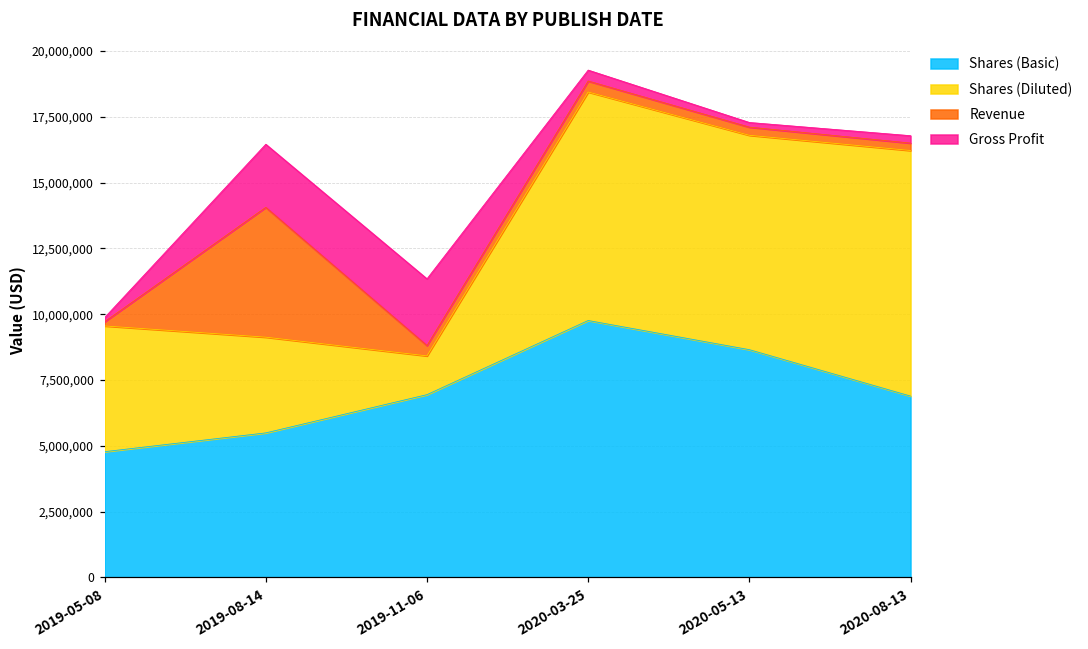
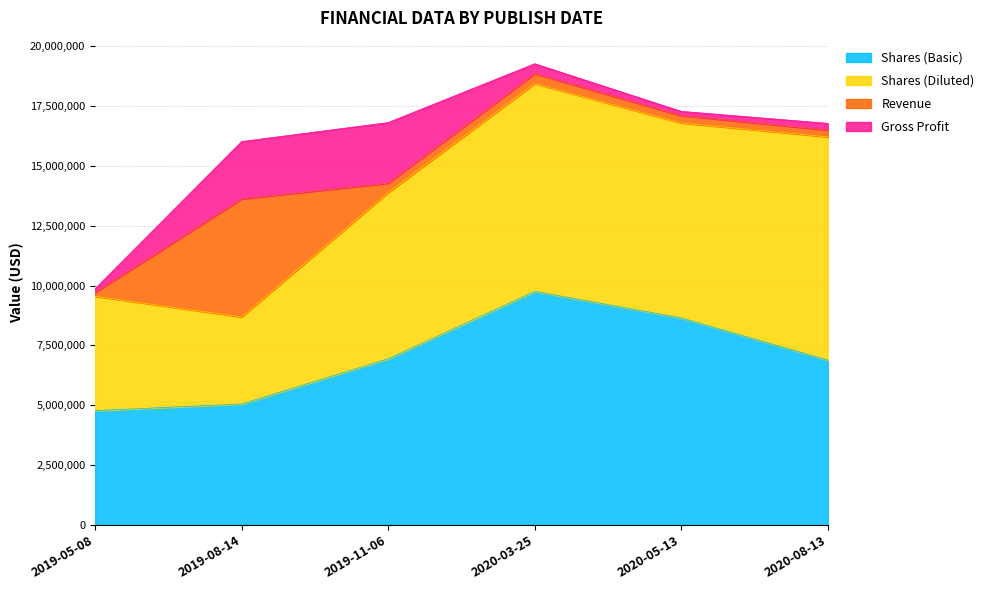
  {
    "Shares (Basic)": {
      "2019-05-08": "4,800,000",
-     "2019-08-14": "5,500,000",
+     "2019-08-14": "5,100,000",
      "2019-11-06": "6,900,000",
      "2020-03-25": "9,800,000",
      "2020-05-13": "8,700,000",
      "2020-08-13": "6,900,000"
    },
    "Shares (Diluted)": {
      "2019-05-08": "4,800,000",
      "2019-08-14": "3,600,000",
-     "2019-11-06": "1,500,000",
+     "2019-11-06": "6,900,000",
      "2020-03-25": "8,700,000",
      "2020-05-13": "8,100,000",
      "2020-08-13": "9,300,000"
    },
    "Revenue": {
      "2019-05-08": "200,000",
      "2019-08-14": "4,900,000",
      "2019-11-06": "400,000",
      "2020-03-25": "400,000",
      "2020-05-13": "300,000",
      "2020-08-13": "300,000"
    },
    "Gross Profit": {
      "2019-05-08": "200,000",
      "2019-08-14": "2,400,000",
      "2019-11-06": "2,500,000",
      "2020-03-25": "400,000",
      "2020-05-13": "200,000",
      "2020-08-13": "300,000"
    }
  }
